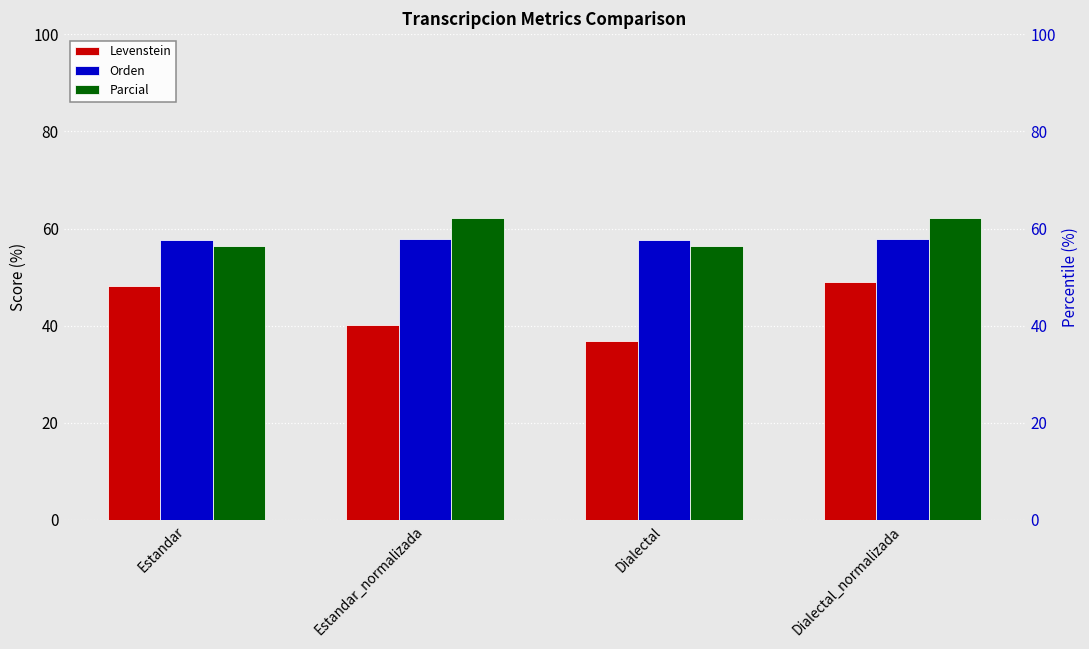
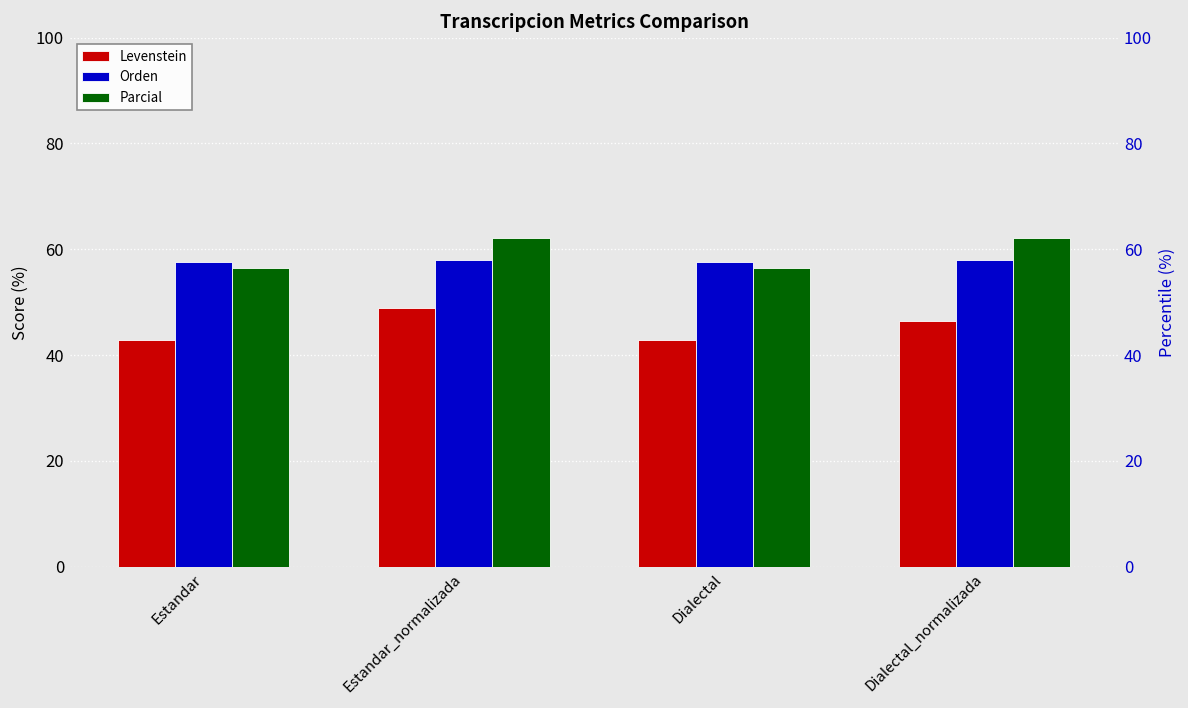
  {
    "Levenstein": {
-     "Estandar": 48,
-     "Estandar_normalizada": 40,
-     "Dialectal": 37,
-     "Dialectal_normalizada": 49
+     "Estandar": 43,
+     "Estandar_normalizada": 49,
+     "Dialectal": 43,
+     "Dialectal_normalizada": 46
    },
    "Orden": {
      "Estandar": 58,
      "Estandar_normalizada": 58,
      "Dialectal": 58,
      "Dialectal_normalizada": 58
    },
    "Parcial": {
      "Estandar": 56,
      "Estandar_normalizada": 62,
      "Dialectal": 56,
      "Dialectal_normalizada": 62
    }
  }
